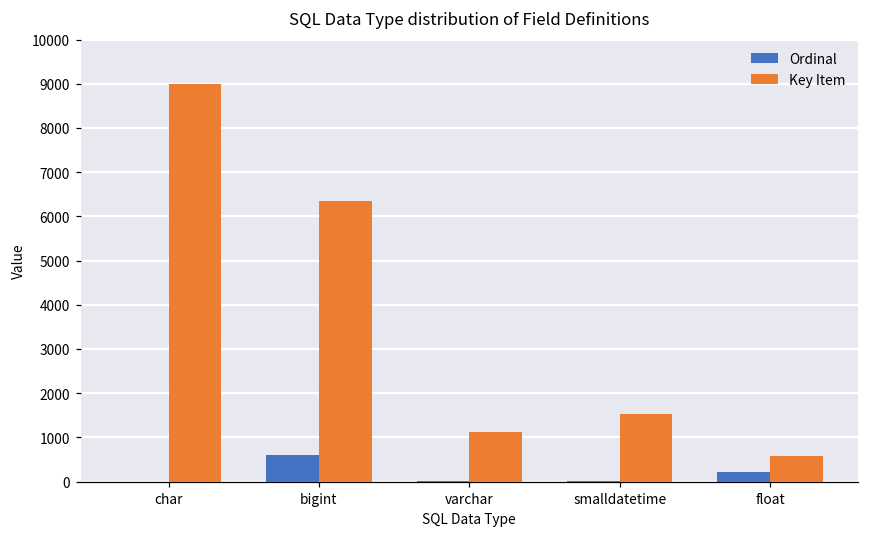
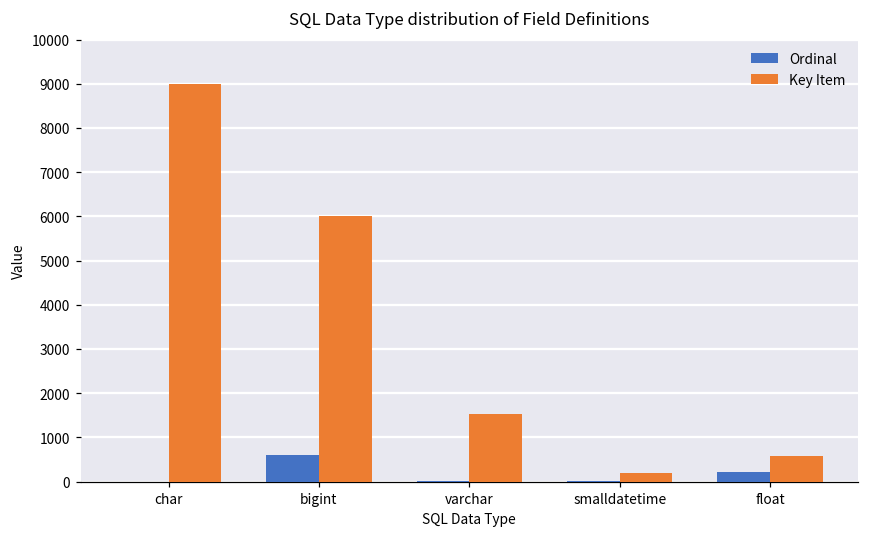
  {
    "Ordinal": {
      "bigint": 600,
      "float": 200
    },
    "Key Item": {
      "char": 9000,
-     "bigint": 6400,
-     "varchar": 1100,
-     "smalldatetime": 1500,
+     "bigint": 6000,
+     "varchar": 1500,
+     "smalldatetime": 200,
      "float": 600
    }
  }
